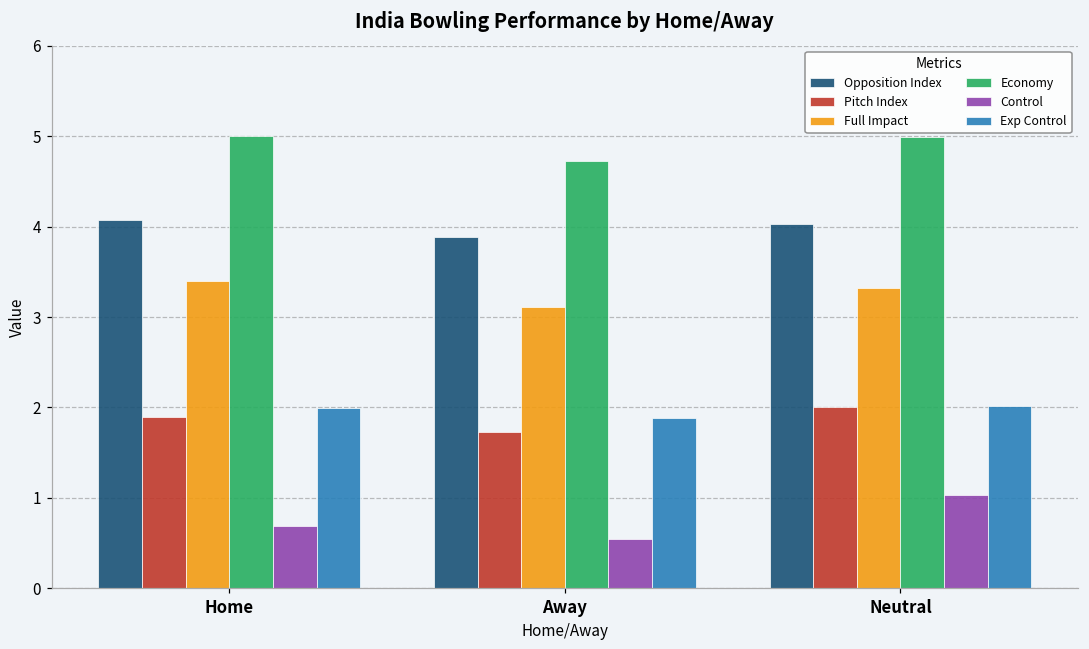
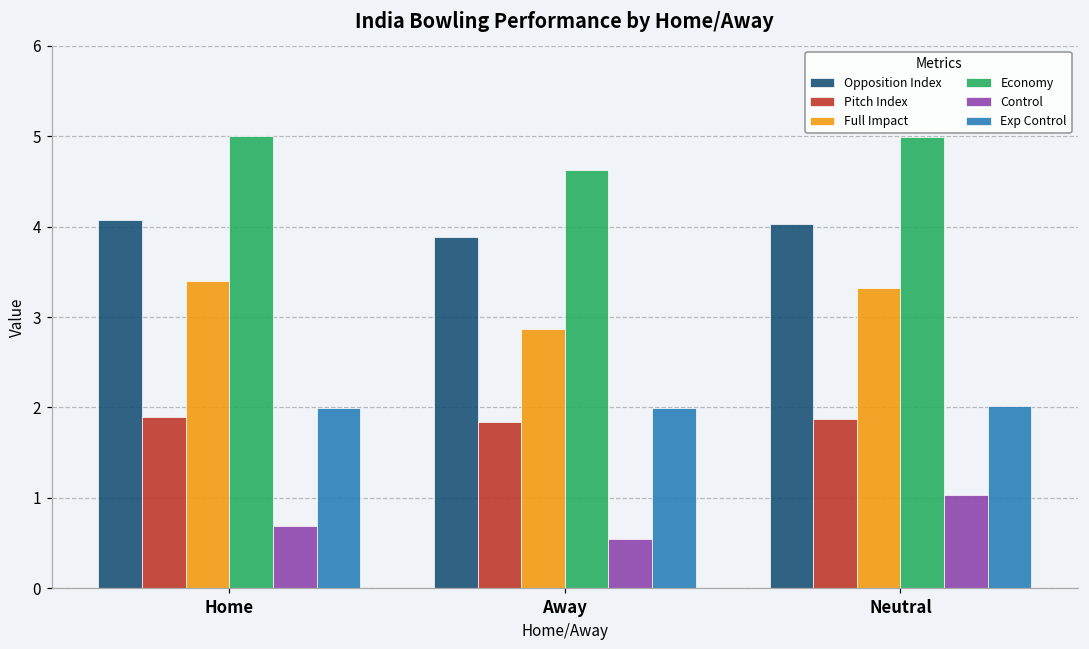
  {
    "Opposition Index": {
      "Home": 4.1,
      "Away": 3.9,
      "Neutral": 4.0
    },
    "Pitch Index": {
      "Home": 1.9,
-     "Away": 1.7,
-     "Neutral": 2.0
+     "Away": 1.8,
+     "Neutral": 1.9
    },
    "Full Impact": {
      "Home": 3.4,
-     "Away": 3.1,
+     "Away": 2.9,
      "Neutral": 3.3
    },
    "Economy": {
      "Home": 5.0,
-     "Away": 4.7,
+     "Away": 4.6,
      "Neutral": 5.0
    },
    "Control": {
      "Home": 0.7,
      "Away": 0.5,
      "Neutral": 1.0
    },
    "Exp Control": {
      "Home": 2.0,
-     "Away": 1.9,
+     "Away": 2.0,
      "Neutral": 2.0
    }
  }
